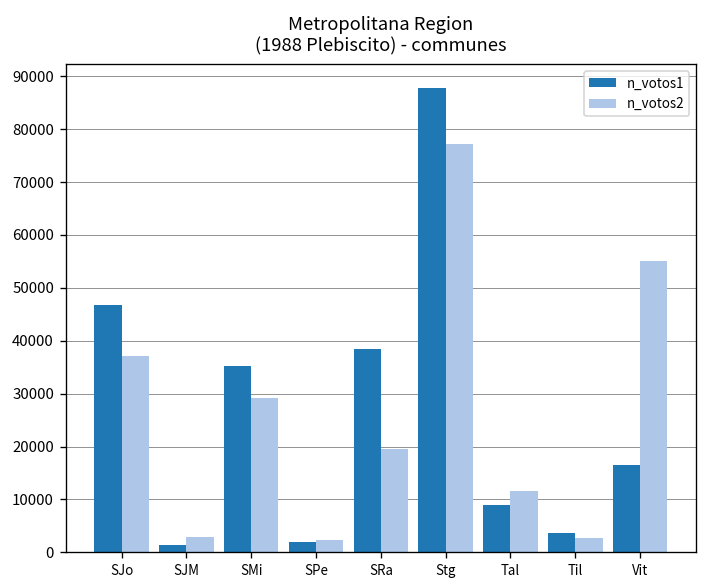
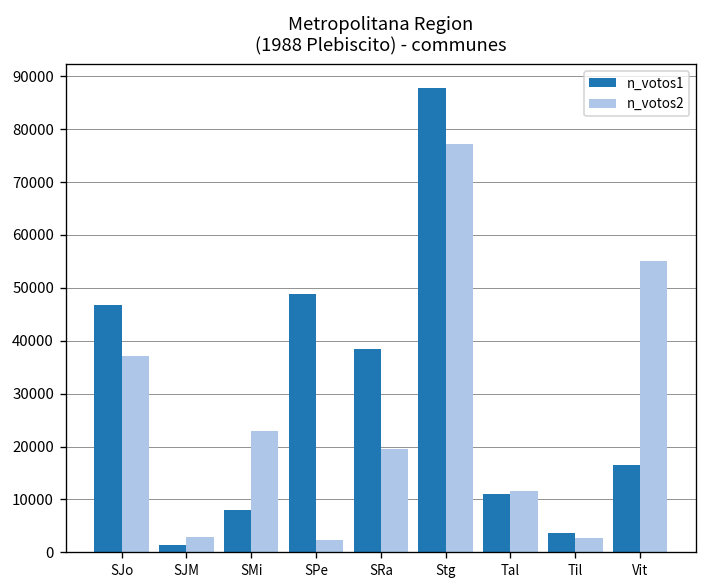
  {
    "n_votos1": {
      "SJo": 47000,
      "SJM": 1000,
-     "SMi": 35000,
-     "SPe": 2000,
+     "SMi": 8000,
+     "SPe": 49000,
      "SRa": 38000,
      "Stg": 88000,
-     "Tal": 9000,
+     "Tal": 11000,
      "Til": 4000,
      "Vit": 17000
    },
    "n_votos2": {
      "SJo": 37000,
      "SJM": 3000,
-     "SMi": 29000,
+     "SMi": 23000,
      "SPe": 2000,
      "SRa": 19000,
      "Stg": 77000,
      "Tal": 12000,
      "Til": 3000,
      "Vit": 55000
    }
  }
